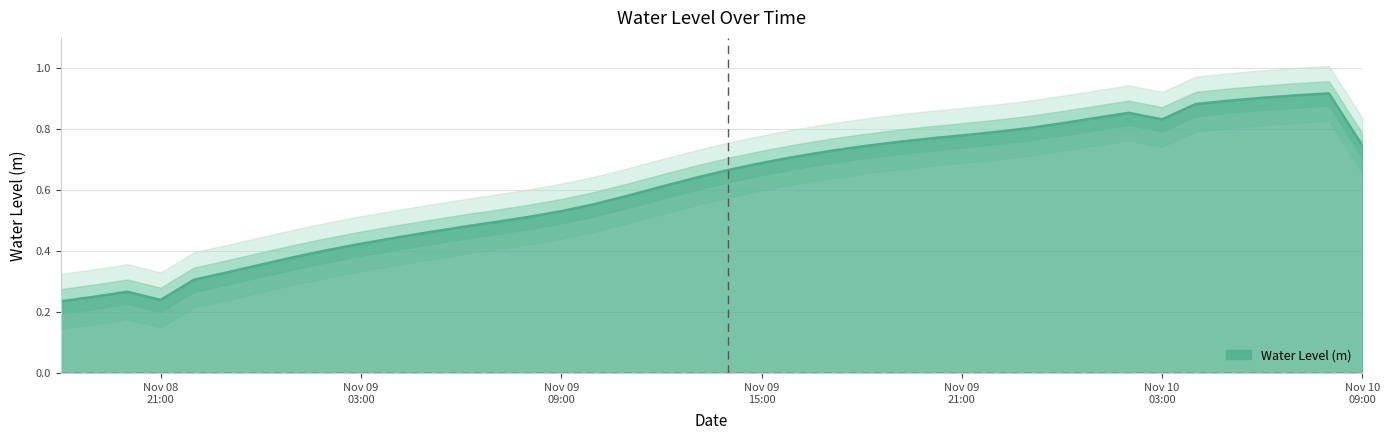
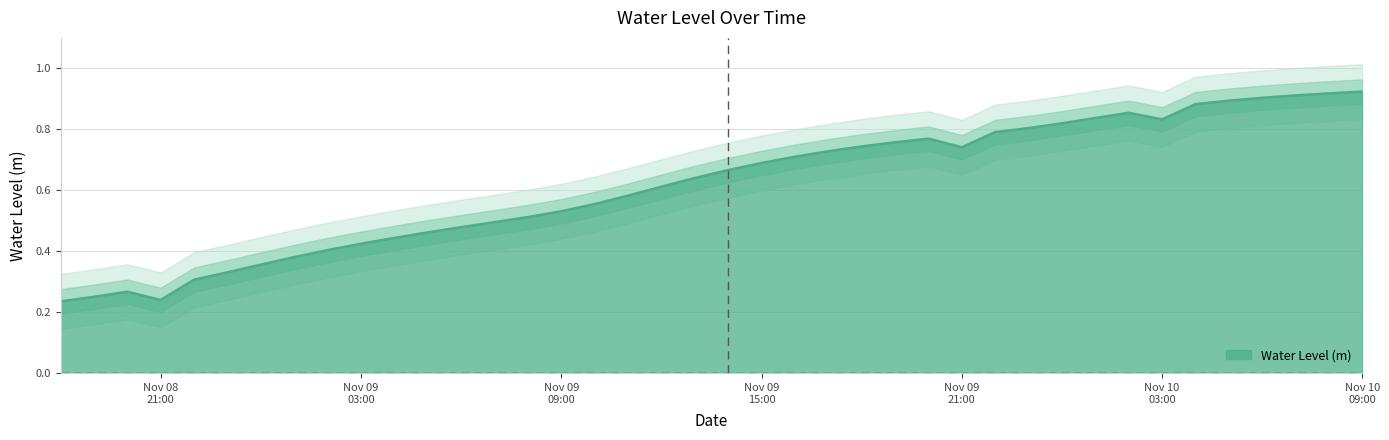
  {
    "Water Level (m)": {
      "Nov 08 21:00": 0.24,
      "Nov 09 03:00": 0.42,
      "Nov 09 09:00": 0.53,
      "Nov 09 15:00": 0.69,
-     "Nov 09 21:00": 0.78,
+     "Nov 09 21:00": 0.74,
      "Nov 10 03:00": 0.83,
-     "Nov 10 09:00": 0.75
+     "Nov 10 09:00": 0.92
    }
  }
